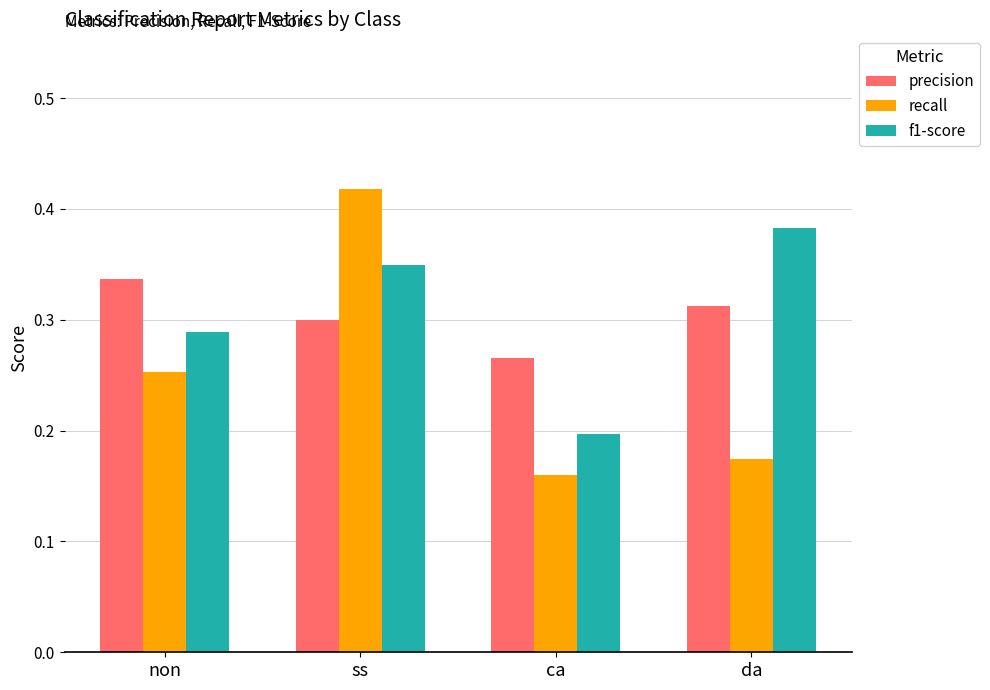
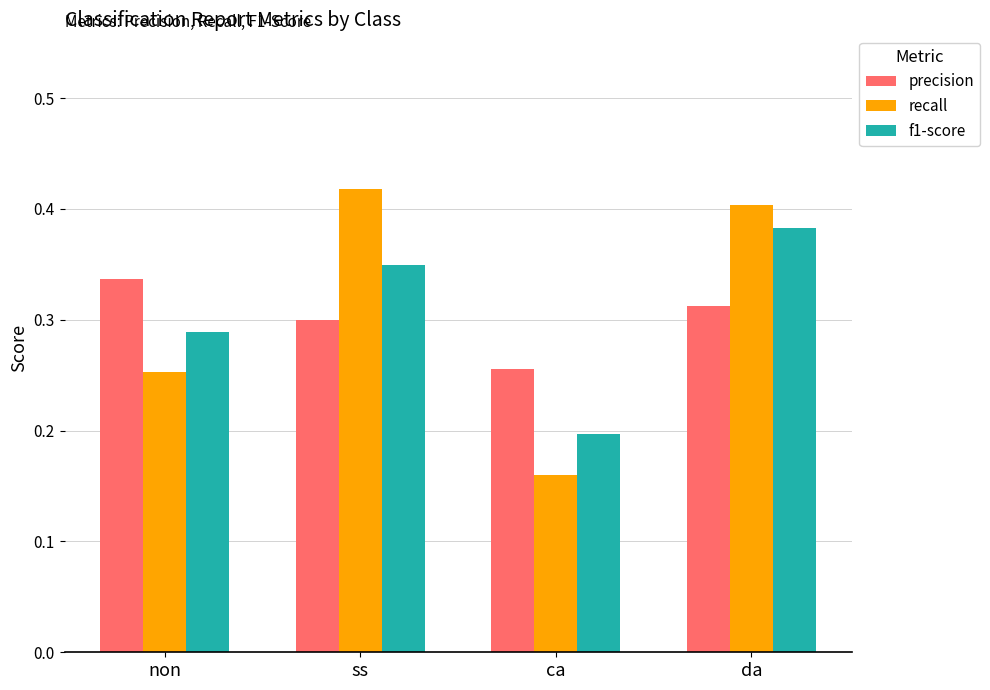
  {
    "precision": {
      "non": 0.337,
      "ss": 0.300,
-     "ca": 0.266,
+     "ca": 0.255,
      "da": 0.312
    },
    "recall": {
      "non": 0.252,
      "ss": 0.418,
      "ca": 0.160,
-     "da": 0.175
+     "da": 0.404
    },
    "f1-score": {
      "non": 0.289,
      "ss": 0.349,
      "ca": 0.197,
      "da": 0.383
    }
  }
